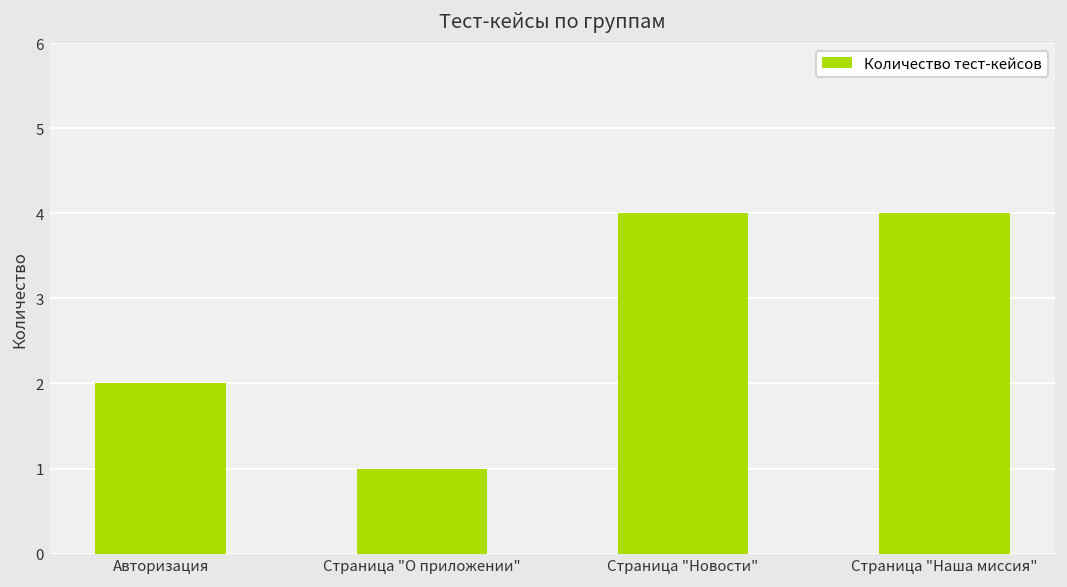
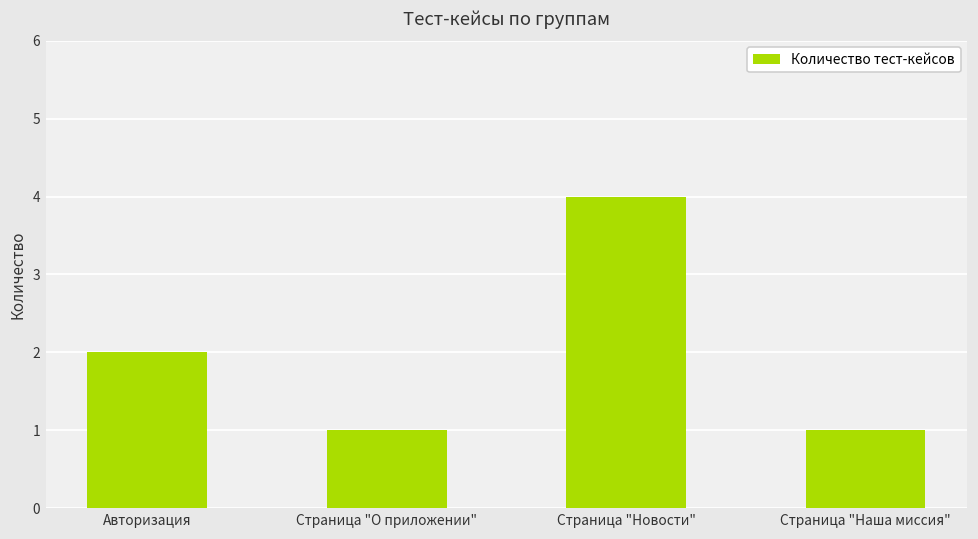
  {
    "Авторизация": 2,
    "Страница \"О приложении\"": 1,
    "Страница \"Новости\"": 4,
-   "Страница \"Наша миссия\"": 4
+   "Страница \"Наша миссия\"": 1
  }
